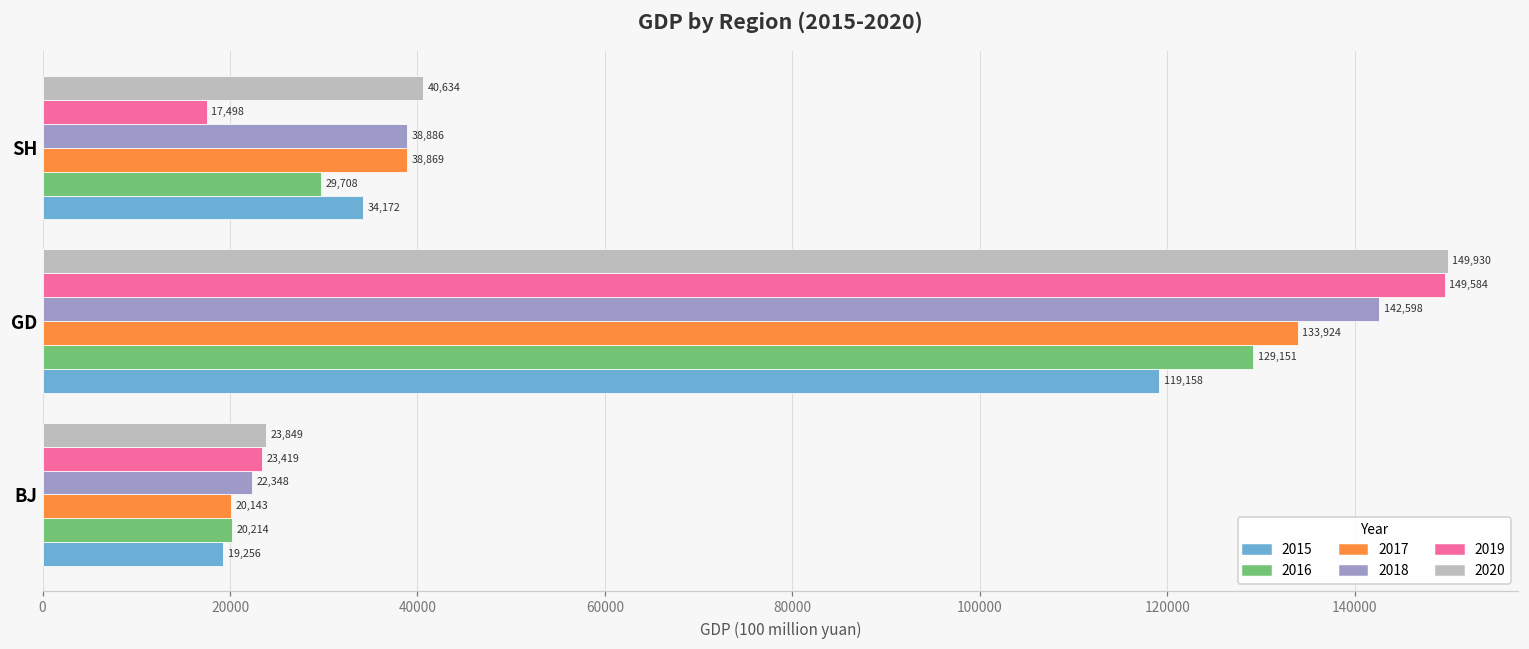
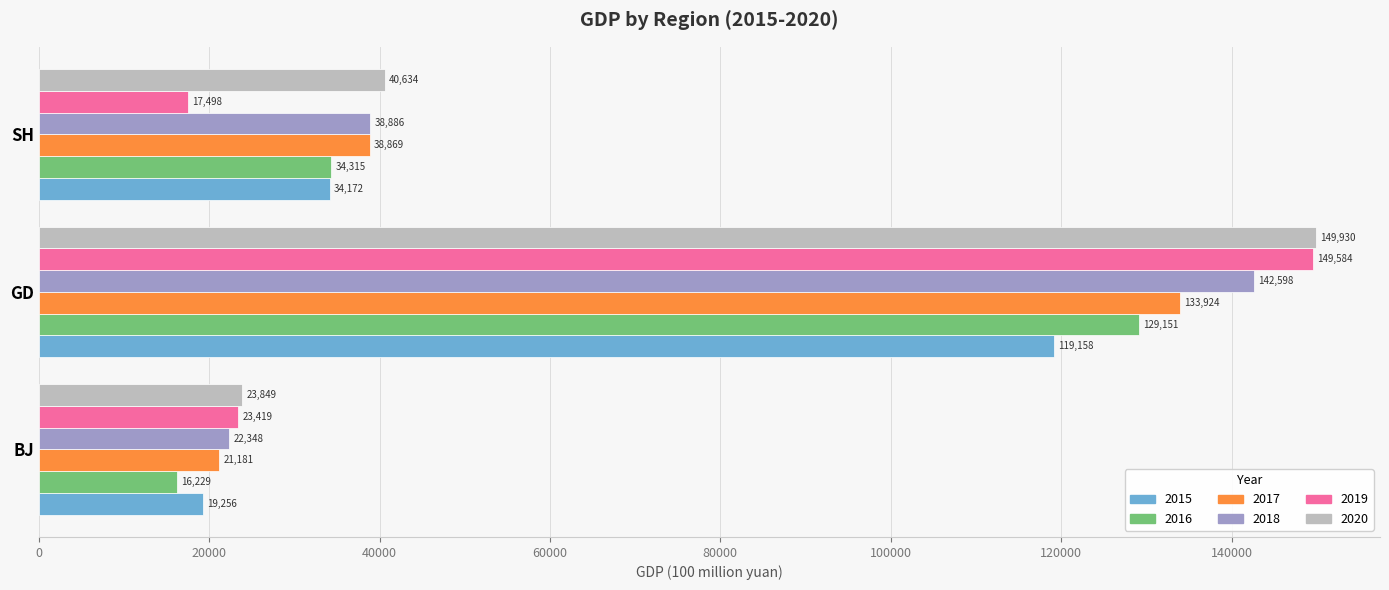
  {
    "2016": {
-     "SH": "29,708",
+     "SH": "34,315",
      "GD": "129,151",
-     "BJ": "20,214"
+     "BJ": "16,229"
    },
    "2017": {
      "SH": "38,869",
      "GD": "133,924",
-     "BJ": "20,143"
+     "BJ": "21,181"
    },
    "2019": {
      "SH": "17,498",
      "GD": "149,584",
      "BJ": "23,419"
    }
  }
